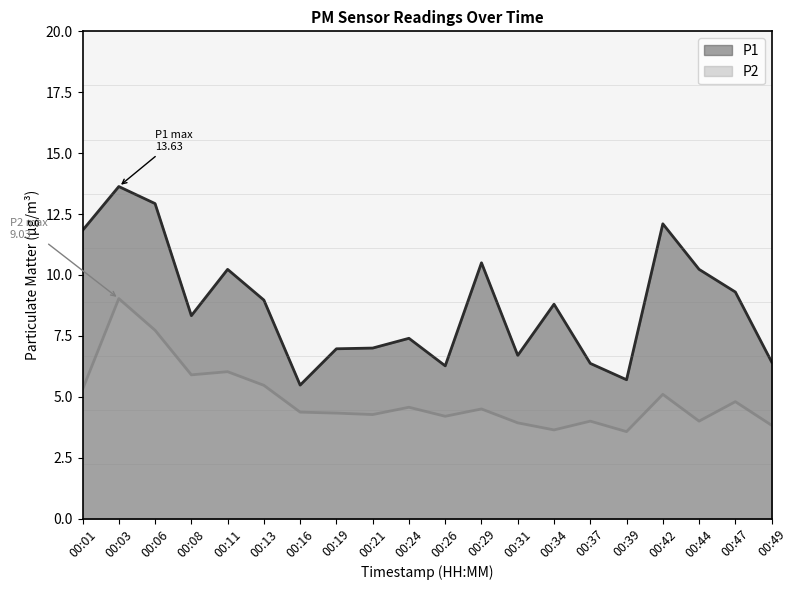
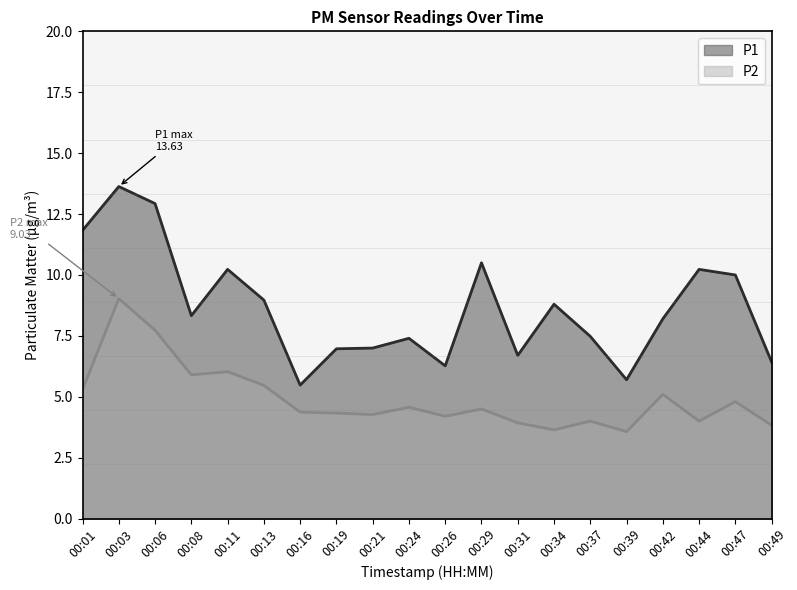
  {
    "P1": {
      "00:06": 12.9,
      "00:08": 8.3,
      "00:11": 10.2,
      "00:13": 9.0,
      "00:16": 5.5,
      "00:19": 7.0,
      "00:21": 7.0,
      "00:24": 7.4,
      "00:26": 6.3,
      "00:29": 10.5,
      "00:31": 6.7,
      "00:34": 8.8,
-     "00:37": 6.4,
+     "00:37": 7.5,
      "00:39": 5.7,
-     "00:42": 12.1,
+     "00:42": 8.2,
      "00:44": 10.2,
-     "00:47": 9.3,
+     "00:47": 10.0,
      "00:49": 6.4
    },
    "P2": {
      "00:01": 5.3,
      "00:03": 9.0,
      "00:06": 7.7,
      "00:08": 5.9,
      "00:11": 6.0,
      "00:13": 5.5,
      "00:16": 4.4,
      "00:19": 4.3,
      "00:21": 4.3,
      "00:24": 4.6,
      "00:26": 4.2,
      "00:29": 4.5,
      "00:31": 3.9,
      "00:34": 3.6,
      "00:37": 4.0,
      "00:39": 3.6,
      "00:42": 5.1,
      "00:44": 4.0,
      "00:47": 4.8,
      "00:49": 3.8
    }
  }
